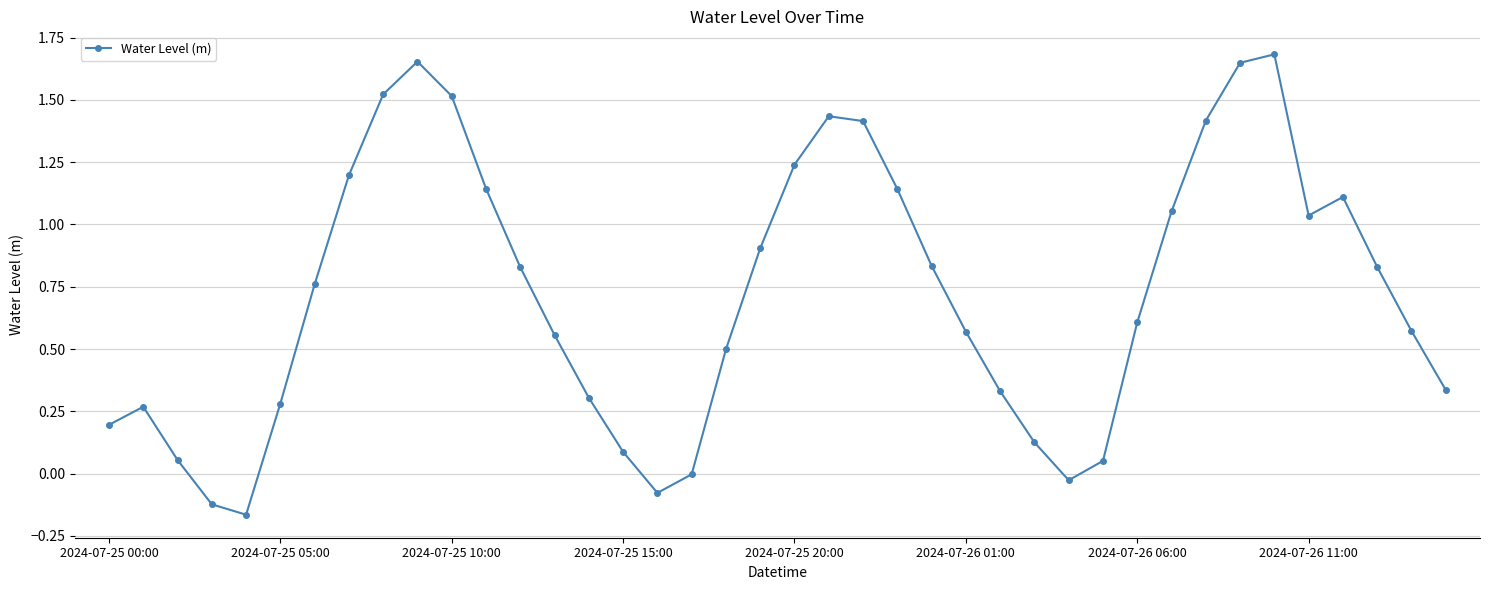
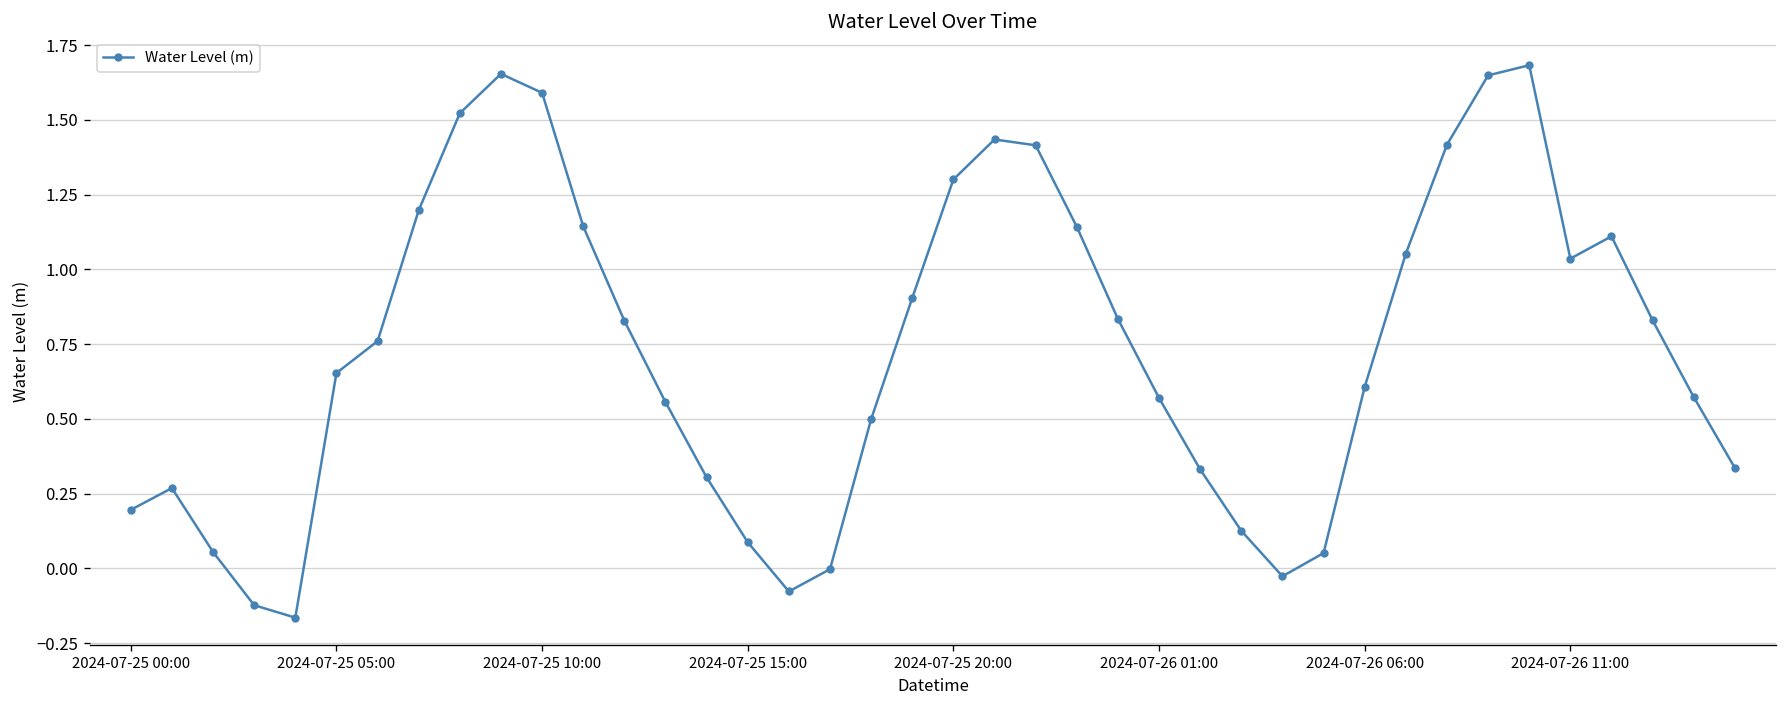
  {
    "2024-07-25 00:00": 0.20,
-   "2024-07-25 05:00": 0.28,
-   "2024-07-25 10:00": 1.52,
+   "2024-07-25 05:00": 0.65,
+   "2024-07-25 10:00": 1.59,
    "2024-07-25 15:00": 0.09,
-   "2024-07-25 20:00": 1.24,
+   "2024-07-25 20:00": 1.30,
    "2024-07-26 01:00": 0.57,
    "2024-07-26 06:00": 0.61,
    "2024-07-26 11:00": 1.04
  }
